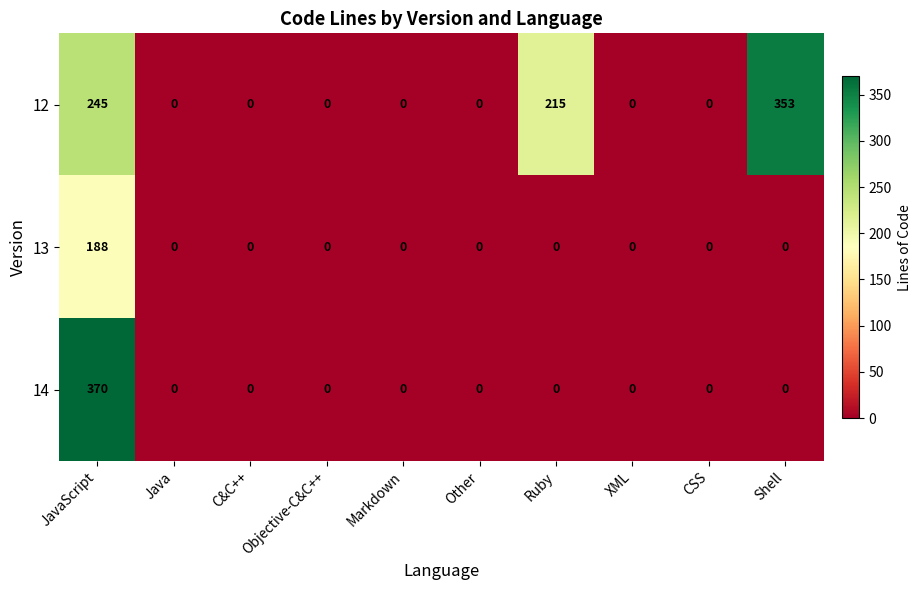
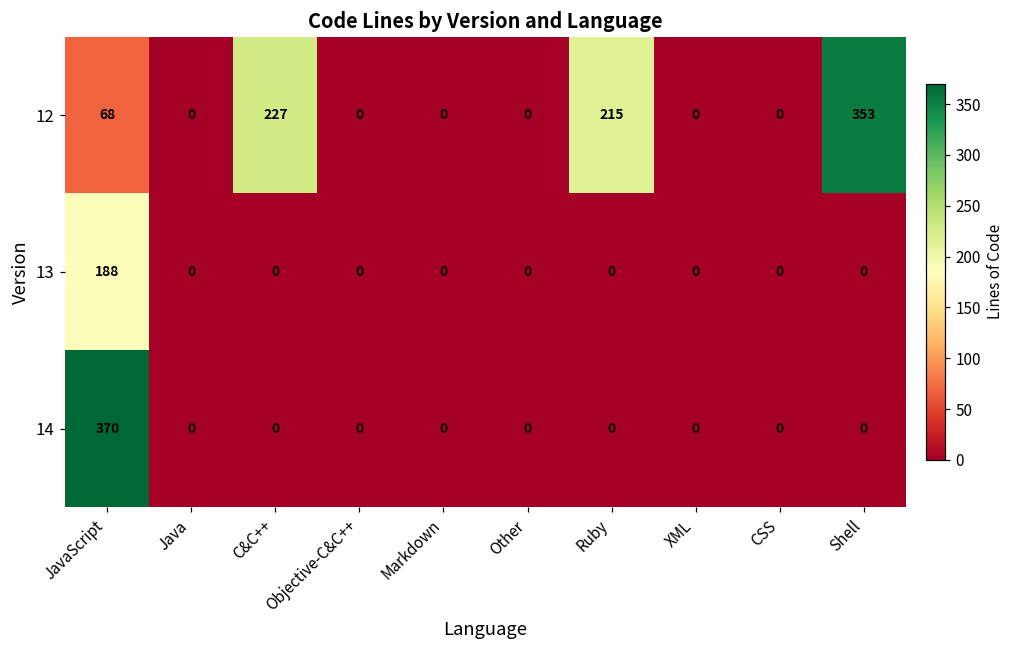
  {
    "12": {
-     "JavaScript": 245,
+     "JavaScript": 68,
      "Java": 0,
-     "C&C++": 0,
+     "C&C++": 227,
      "Objective-C&C++": 0,
      "Markdown": 0,
      "Other": 0,
      "Ruby": 215,
      "XML": 0,
      "CSS": 0,
      "Shell": 353
    },
    "13": {
      "JavaScript": 188,
      "Java": 0,
      "C&C++": 0,
      "Objective-C&C++": 0,
      "Markdown": 0,
      "Other": 0,
      "Ruby": 0,
      "XML": 0,
      "CSS": 0,
      "Shell": 0
    },
    "14": {
      "JavaScript": 370,
      "Java": 0,
      "C&C++": 0,
      "Objective-C&C++": 0,
      "Markdown": 0,
      "Other": 0,
      "Ruby": 0,
      "XML": 0,
      "CSS": 0,
      "Shell": 0
    }
  }
